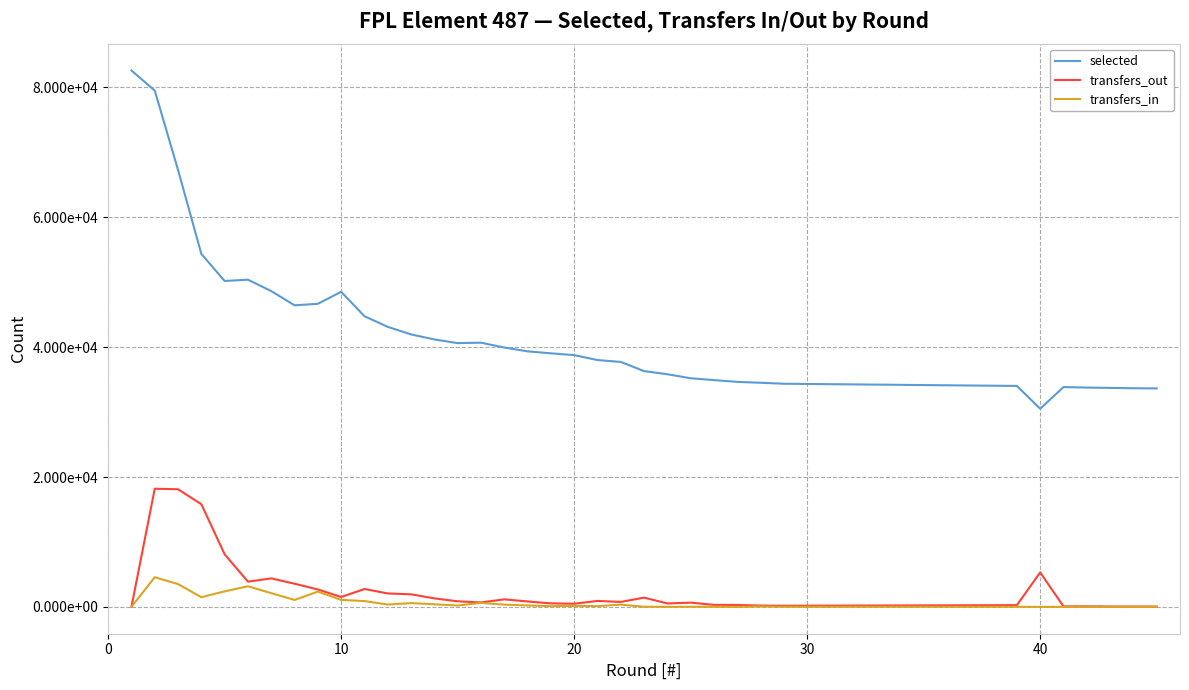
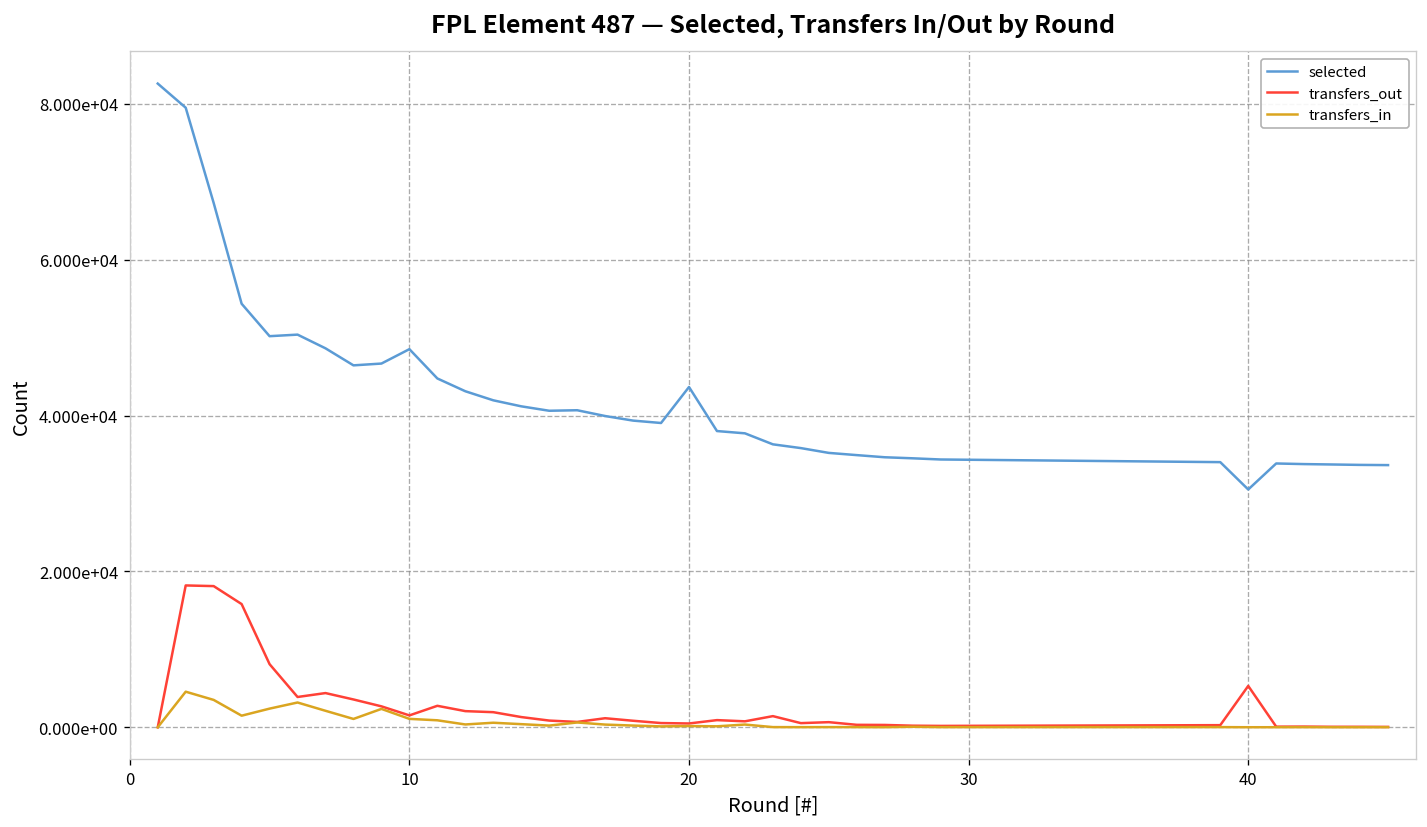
  {
    "selected": {
      "10": 49000,
-     "20": 39000,
+     "20": 44000,
      "40": 31000
    },
    "transfers_out": {
      "10": 2000,
      "40": 5000
    },
    "transfers_in": {
      "10": 1000,
      "40": 0
    }
  }
